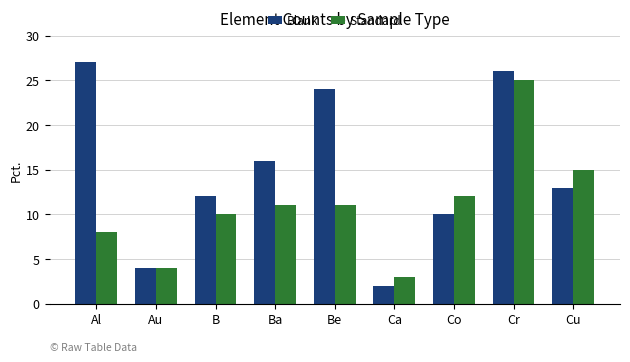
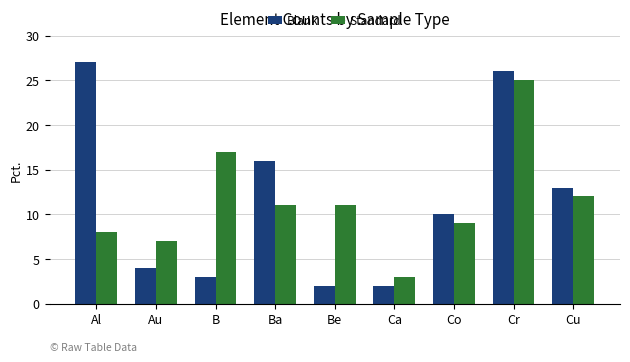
  {
    "Blank": {
      "Al": 27,
      "Au": 4,
-     "B": 12,
+     "B": 3,
      "Ba": 16,
-     "Be": 24,
+     "Be": 2,
      "Ca": 2,
      "Co": 10,
      "Cr": 26,
      "Cu": 13
    },
    "Standard": {
      "Al": 8,
-     "Au": 4,
-     "B": 10,
+     "Au": 7,
+     "B": 17,
      "Ba": 11,
      "Be": 11,
      "Ca": 3,
-     "Co": 12,
+     "Co": 9,
      "Cr": 25,
-     "Cu": 15
+     "Cu": 12
    }
  }
